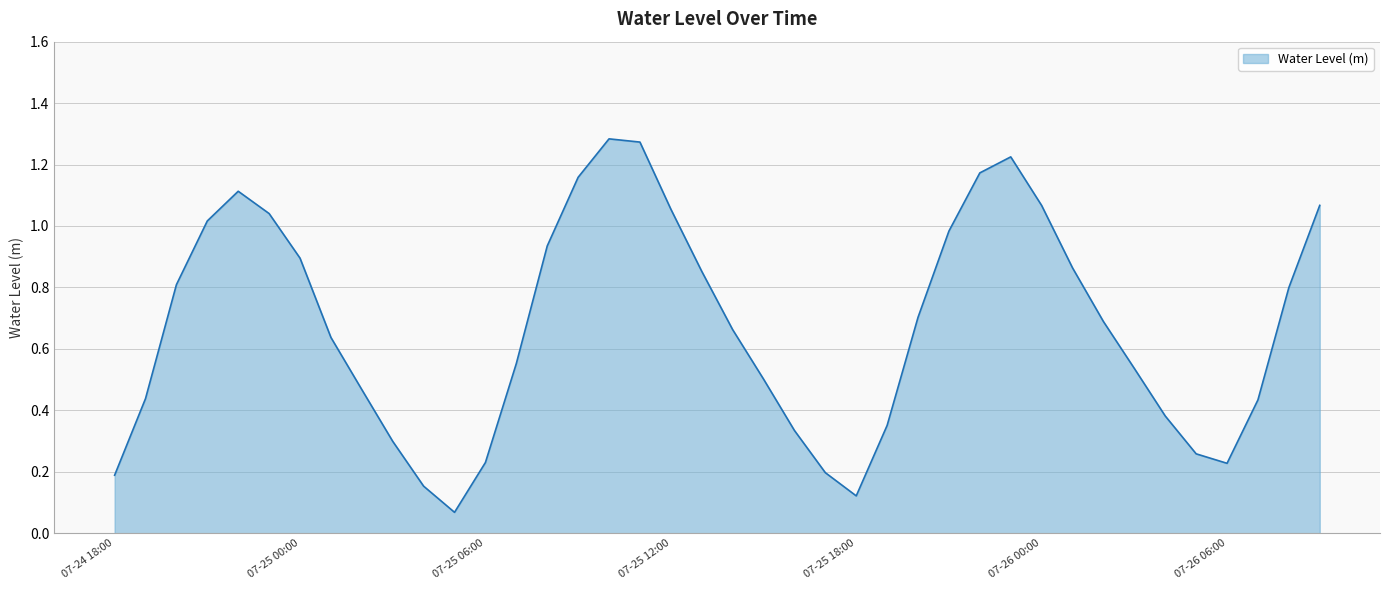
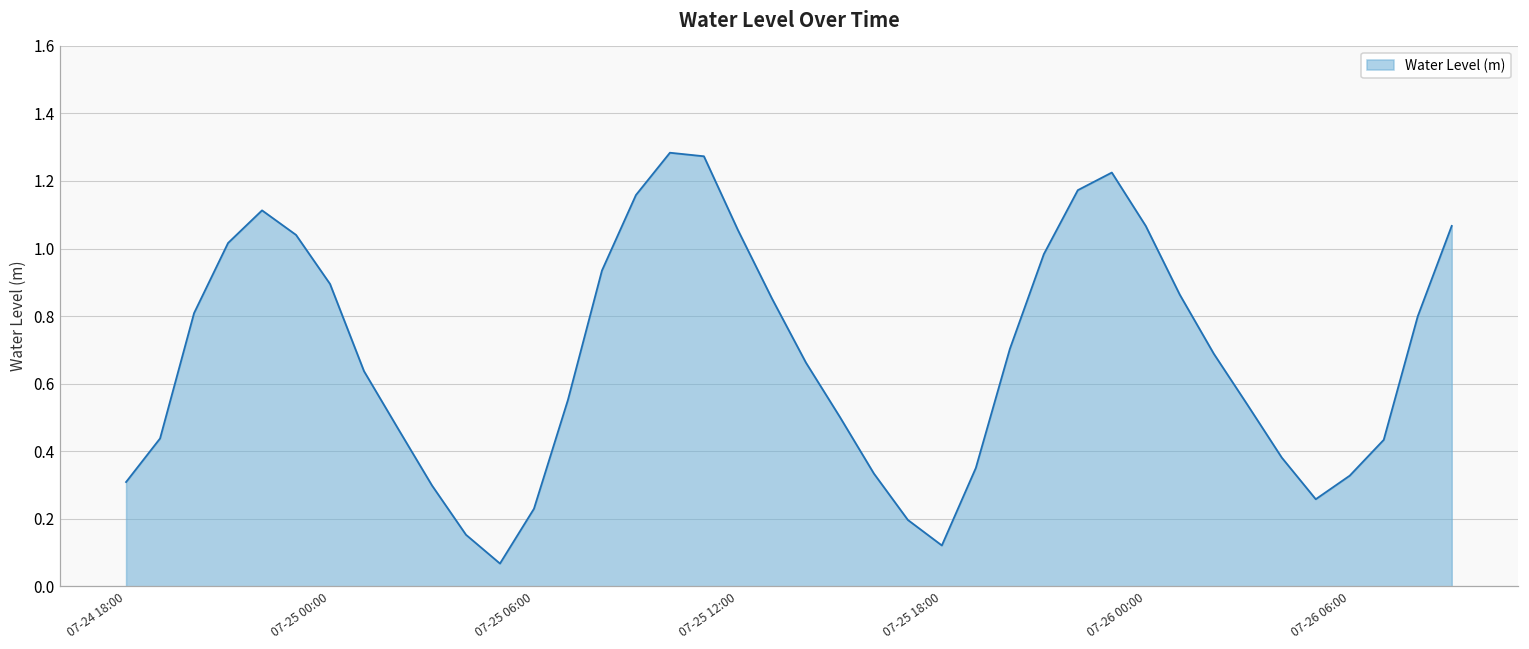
  {
-   "07-24 18:00": 0.19,
+   "07-24 18:00": 0.31,
    "07-25 00:00": 0.90,
    "07-25 06:00": 0.23,
    "07-25 12:00": 1.05,
    "07-25 18:00": 0.12,
    "07-26 00:00": 1.07,
-   "07-26 06:00": 0.23
+   "07-26 06:00": 0.33
  }
